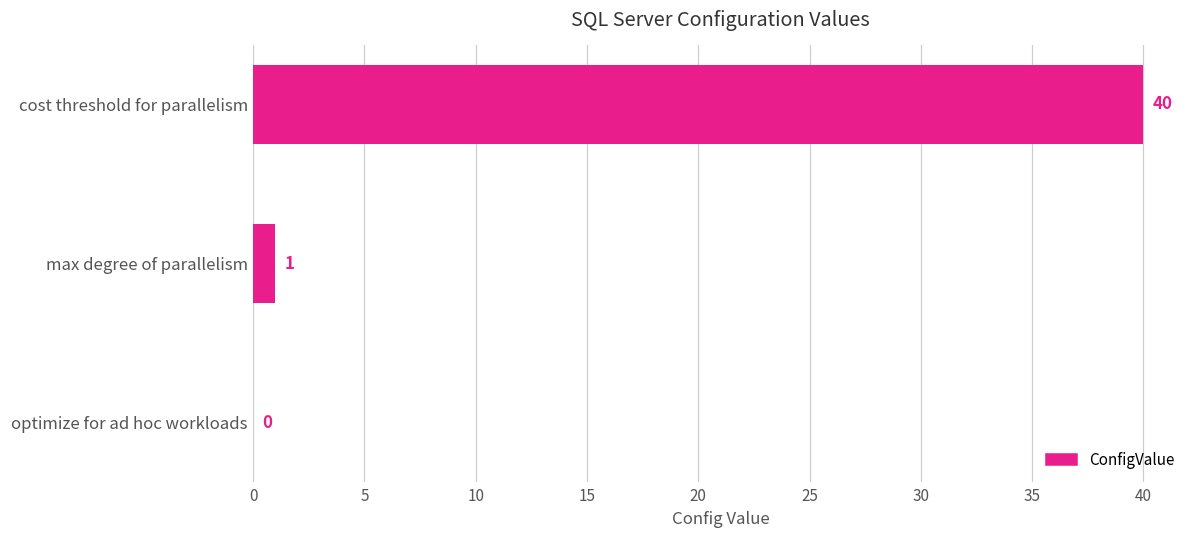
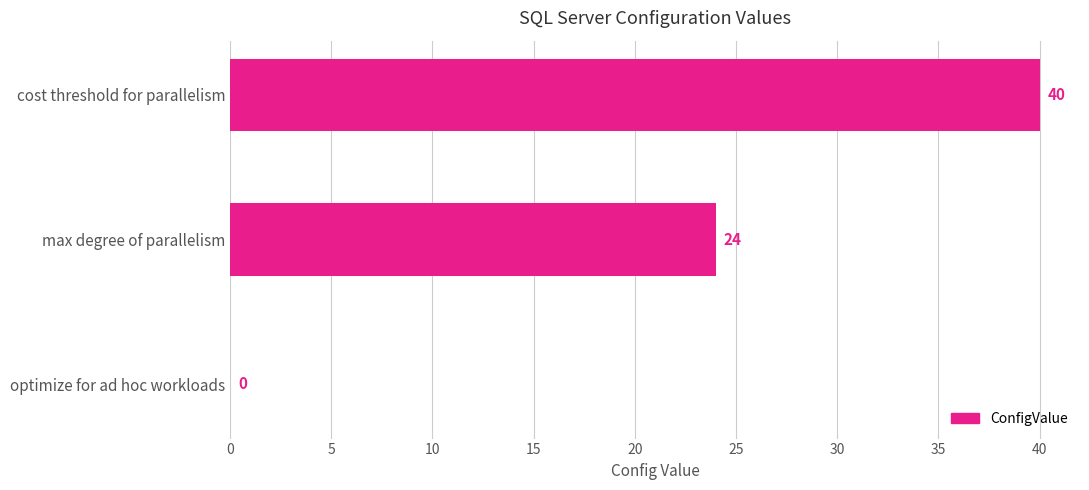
  {
    "cost threshold for parallelism": 40,
-   "max degree of parallelism": 1,
+   "max degree of parallelism": 24,
    "optimize for ad hoc workloads": 0
  }
